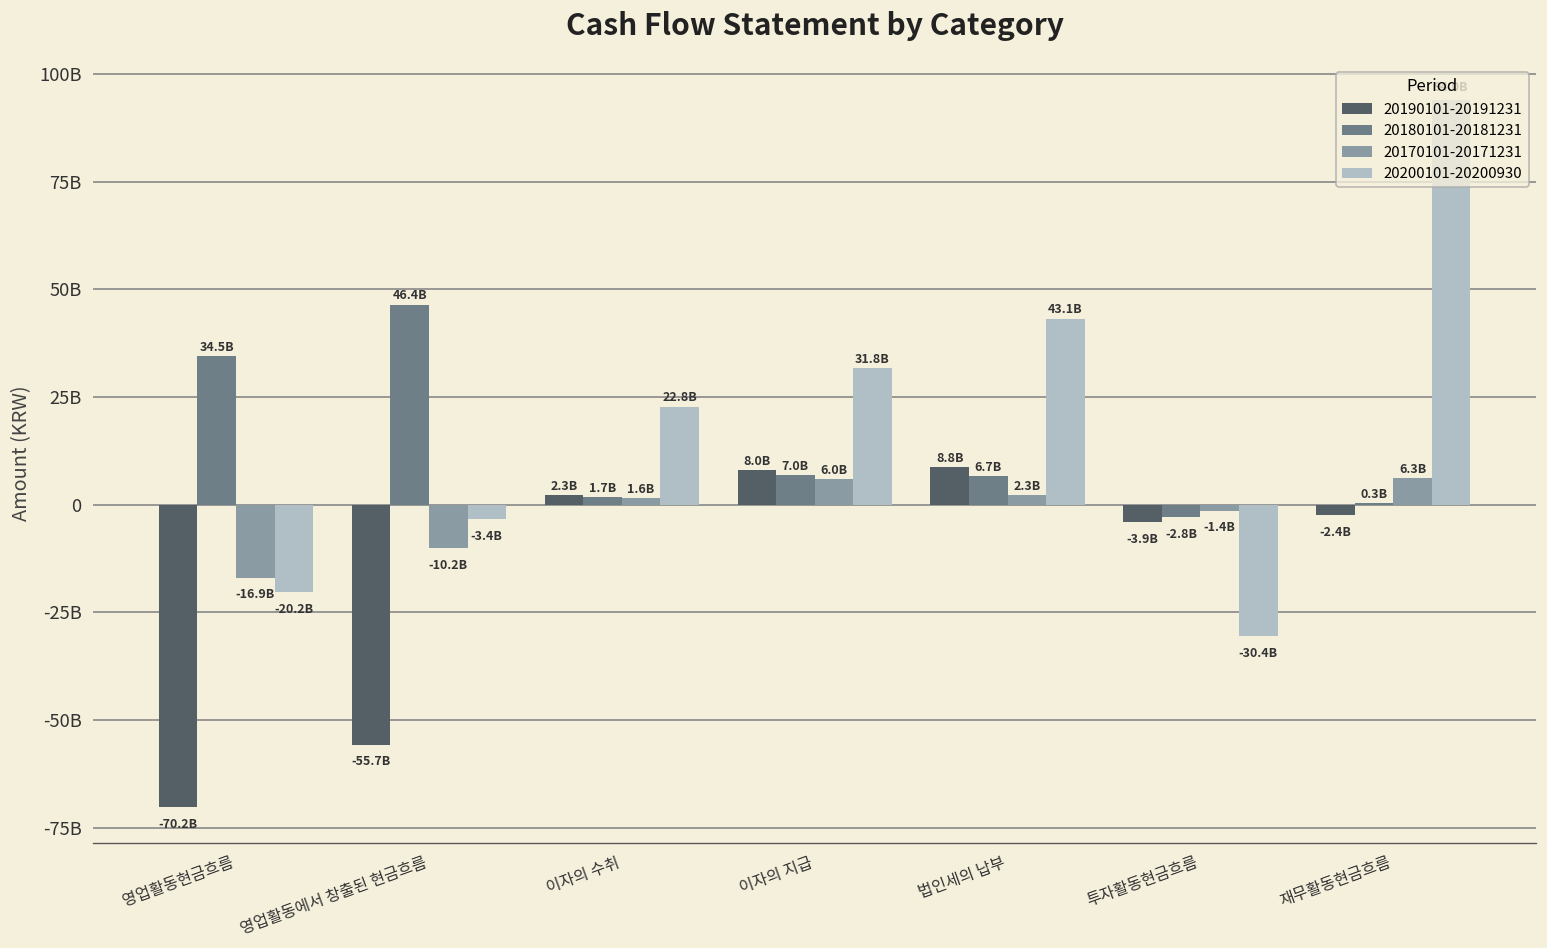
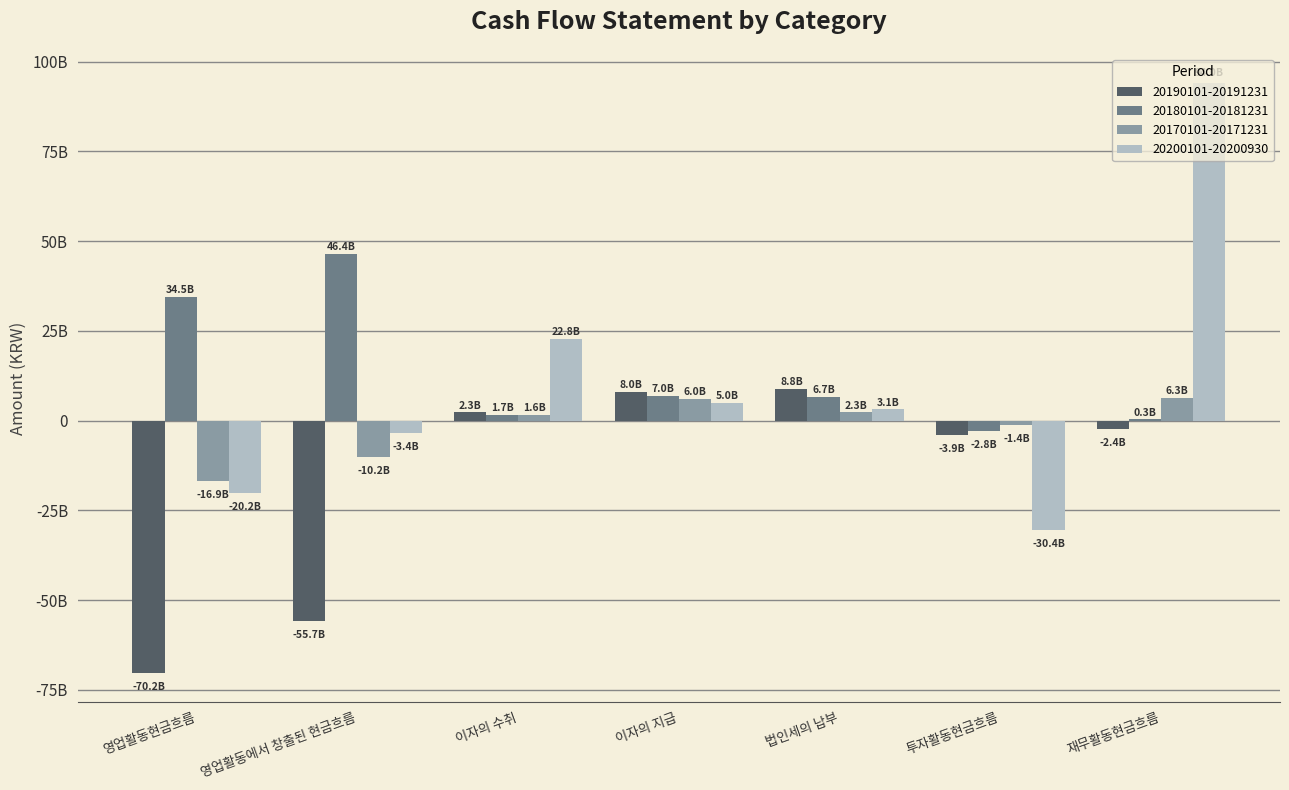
  {
    "20200101-20200930": {
      "영업활동현금흐름": "-20.2B",
      "영업활동에서 창출된 현금흐름": "-3.4B",
      "이자의 수취": "22.8B",
-     "이자의 지급": "31.8B",
-     "법인세의 납부": "43.1B",
+     "이자의 지급": "5.0B",
+     "법인세의 납부": "3.1B",
      "투자활동현금흐름": "-30.4B"
    }
  }
